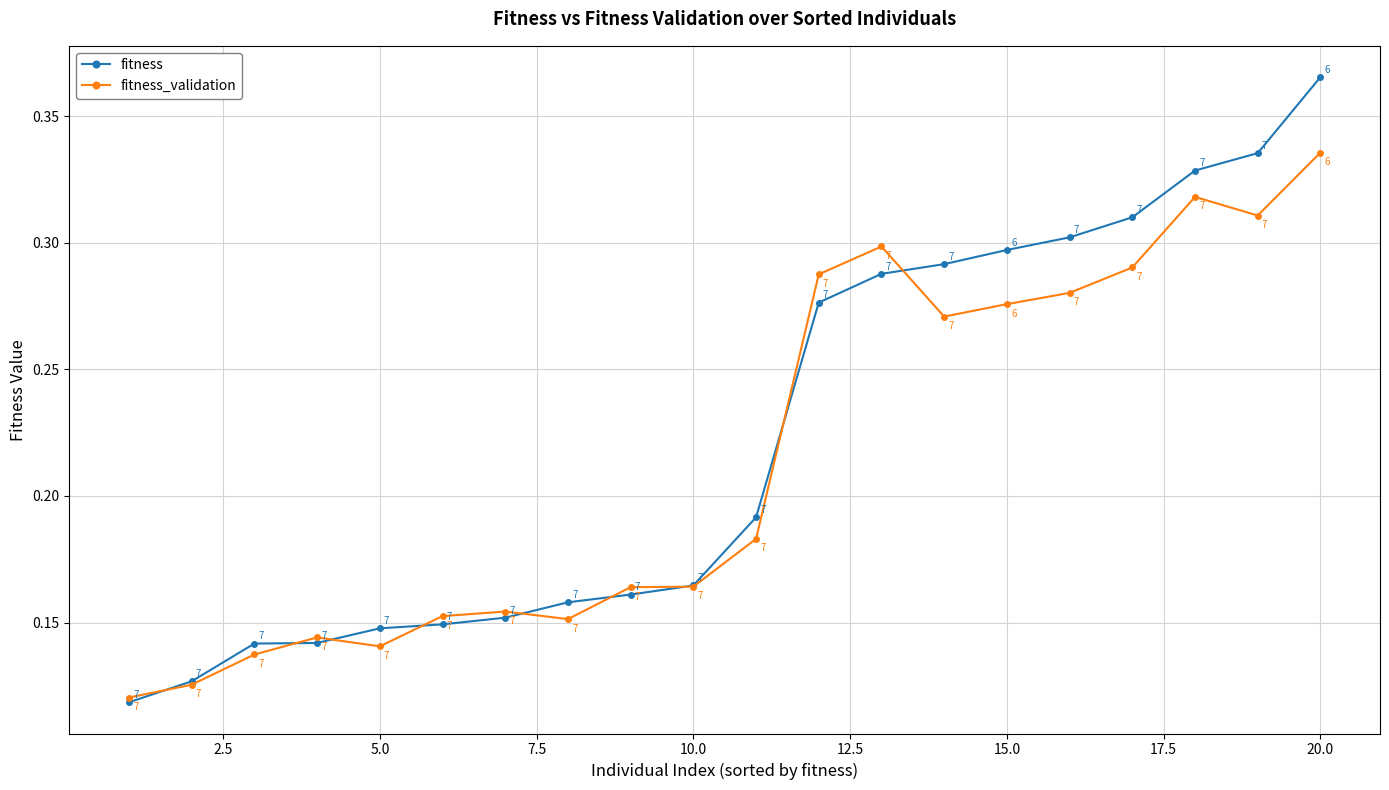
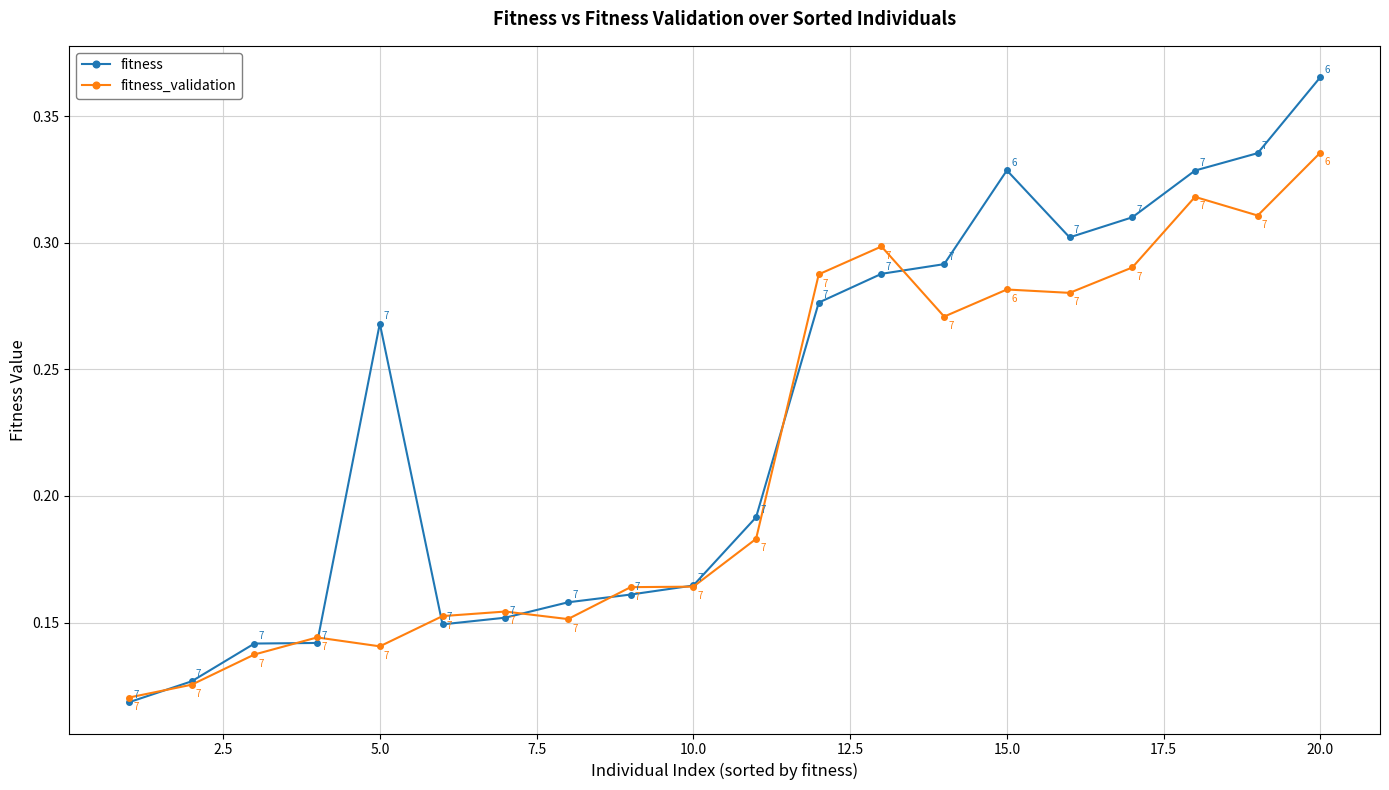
  {
    "fitness": {
-     "5.0": 0.148,
-     "15.0": 0.297
+     "5.0": 0.268,
+     "15.0": 0.329
    },
    "fitness_validation": {
-     "15.0": 0.276
+     "15.0": 0.282
    }
  }
